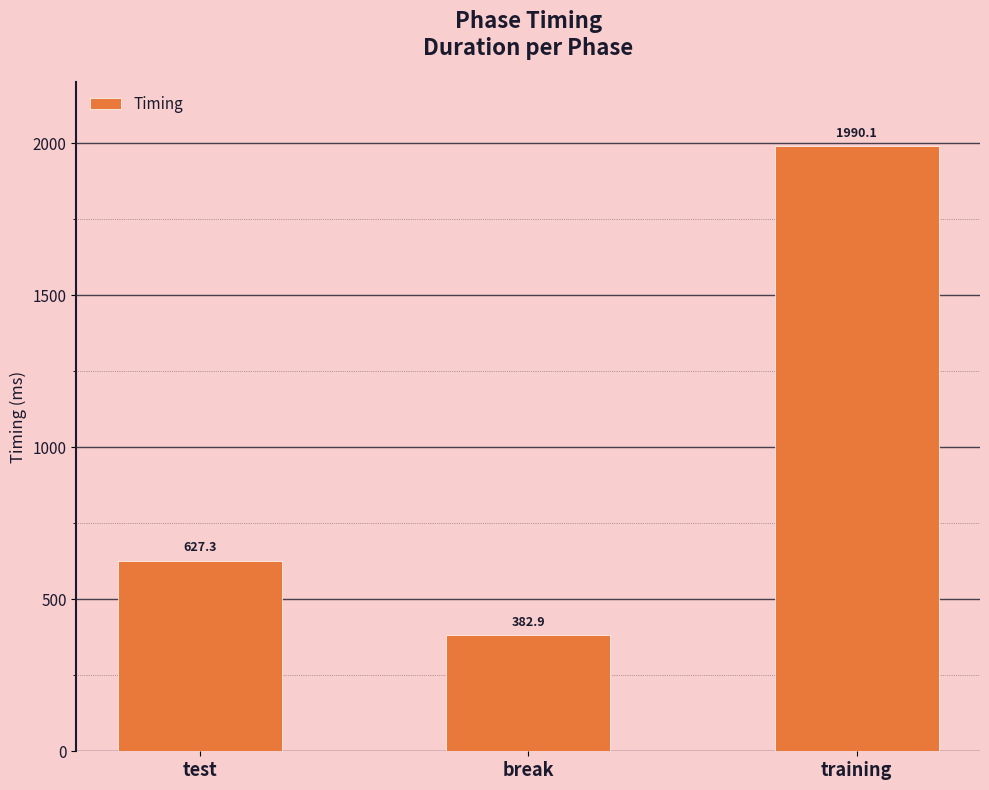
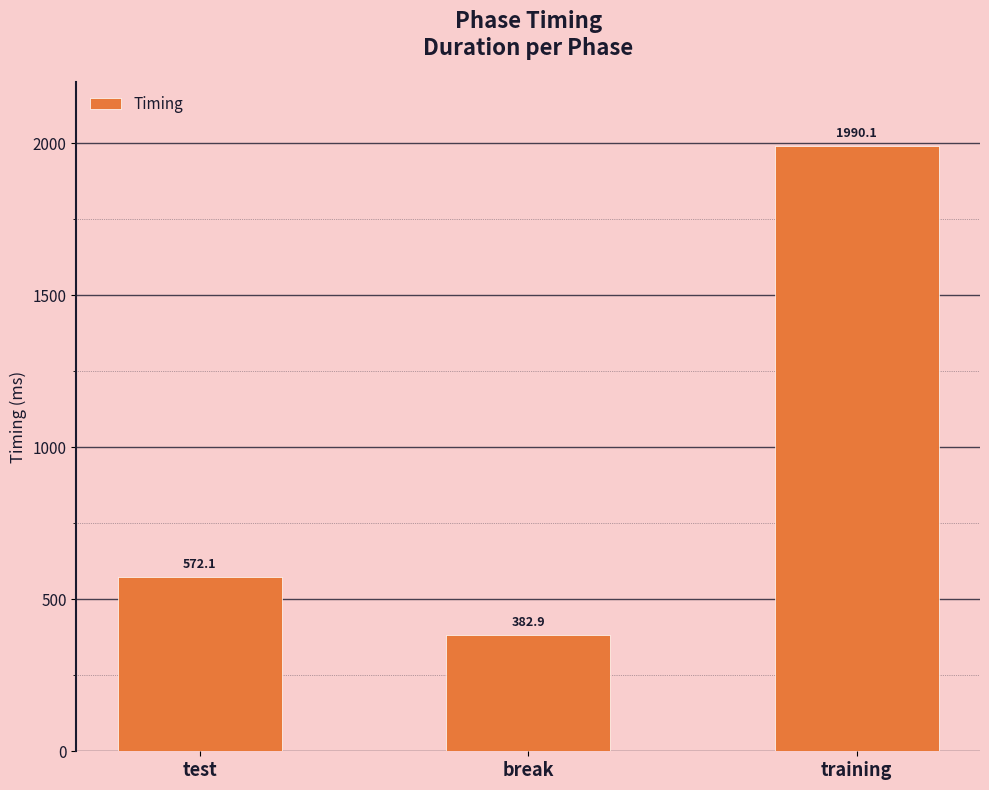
  {
-   "test": 627.3,
+   "test": 572.1,
    "break": 382.9,
    "training": 1990.1
  }
